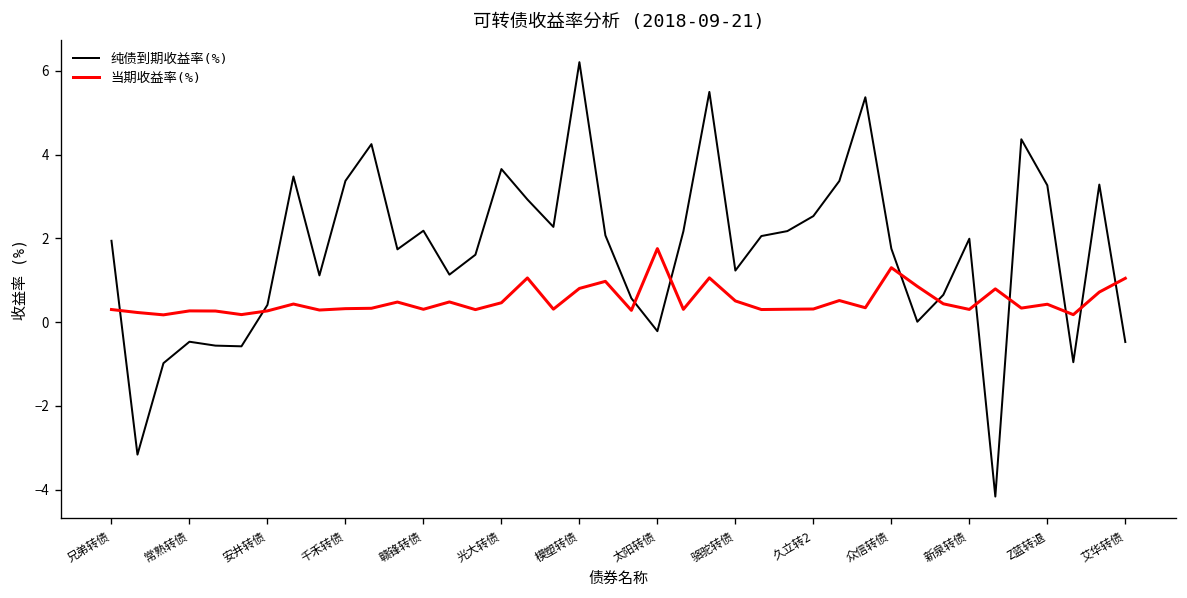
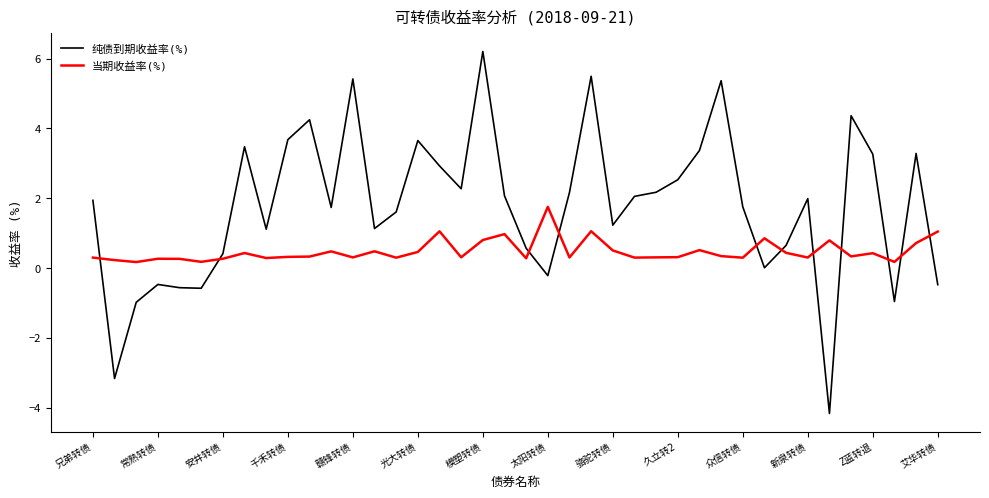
  {
    "纯债到期收益率(%)": {
      "兄弟转债": 1.9,
      "常熟转债": -0.5,
      "安井转债": 0.4,
-     "千禾转债": 3.4,
-     "赣锋转债": 2.2,
+     "千禾转债": 3.7,
+     "赣锋转债": 5.4,
      "光大转债": 3.7,
      "模塑转债": 6.2,
      "太阳转债": -0.2,
      "骆驼转债": 1.2,
      "久立转2": 2.5,
      "众信转债": 1.8,
      "新泉转债": 2.0,
      "Z蓝转退": 3.3,
      "艾华转债": -0.5
    },
    "当期收益率(%)": {
      "兄弟转债": 0.3,
      "常熟转债": 0.3,
      "安井转债": 0.3,
      "千禾转债": 0.3,
      "赣锋转债": 0.3,
      "光大转债": 0.5,
      "模塑转债": 0.8,
      "太阳转债": 1.8,
      "骆驼转债": 0.5,
      "久立转2": 0.3,
-     "众信转债": 1.3,
+     "众信转债": 0.3,
      "新泉转债": 0.3,
      "Z蓝转退": 0.4,
      "艾华转债": 1.0
    }
  }
